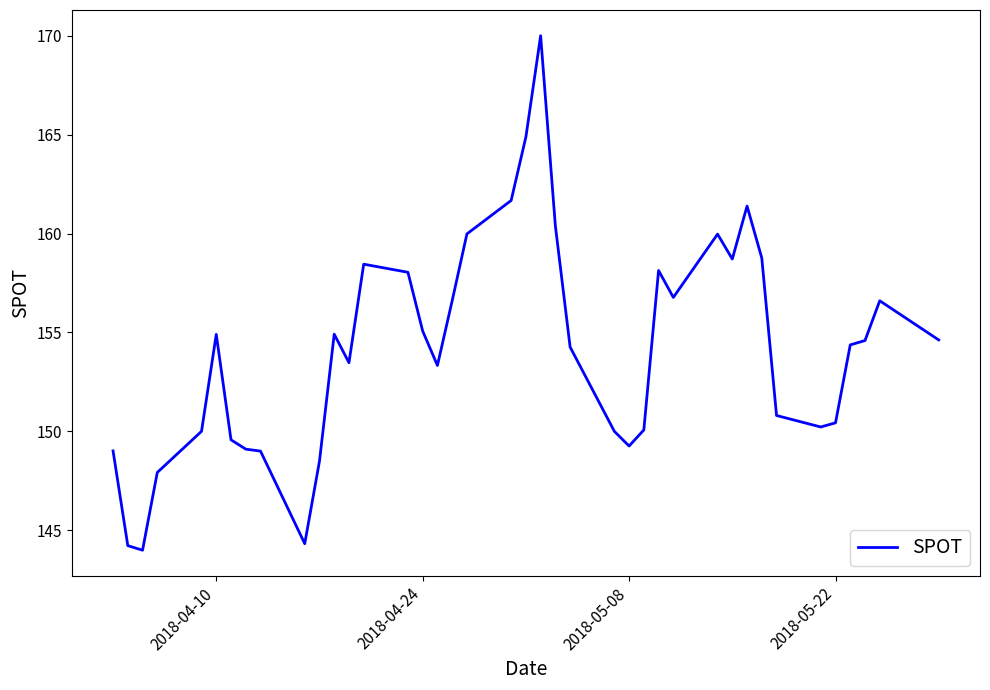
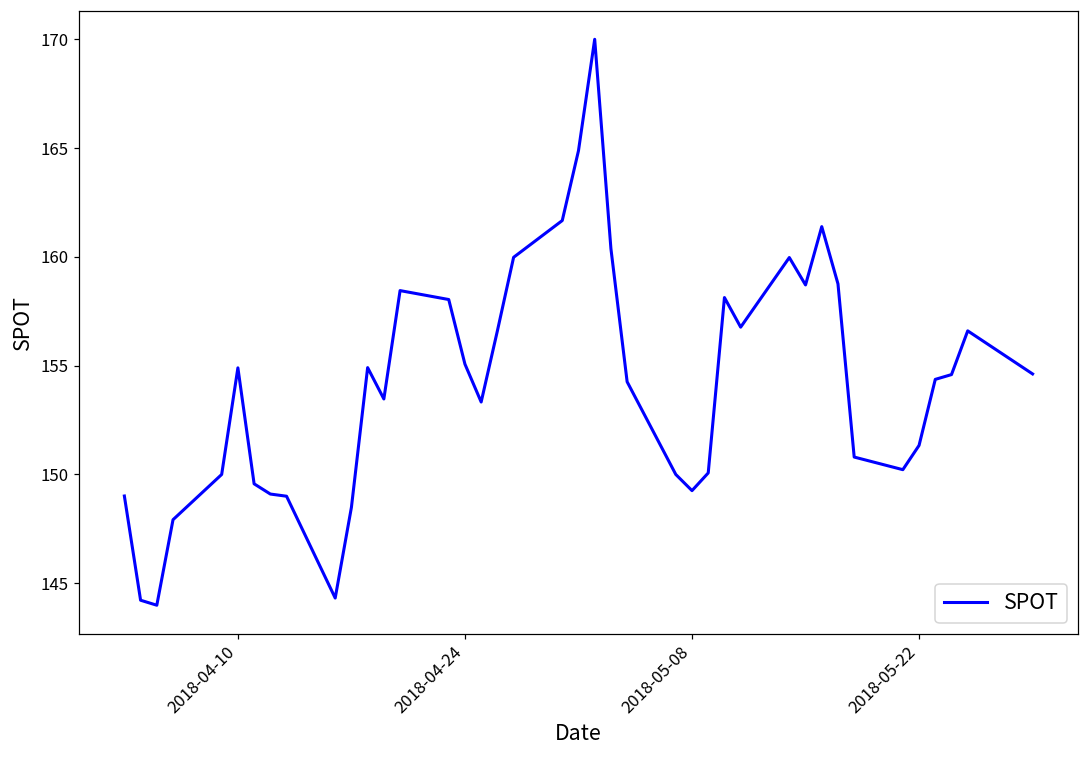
  {
    "2018-04-10": 154.9,
    "2018-04-24": 155.1,
    "2018-05-08": 149.3,
-   "2018-05-22": 150.4
+   "2018-05-22": 151.3
  }
